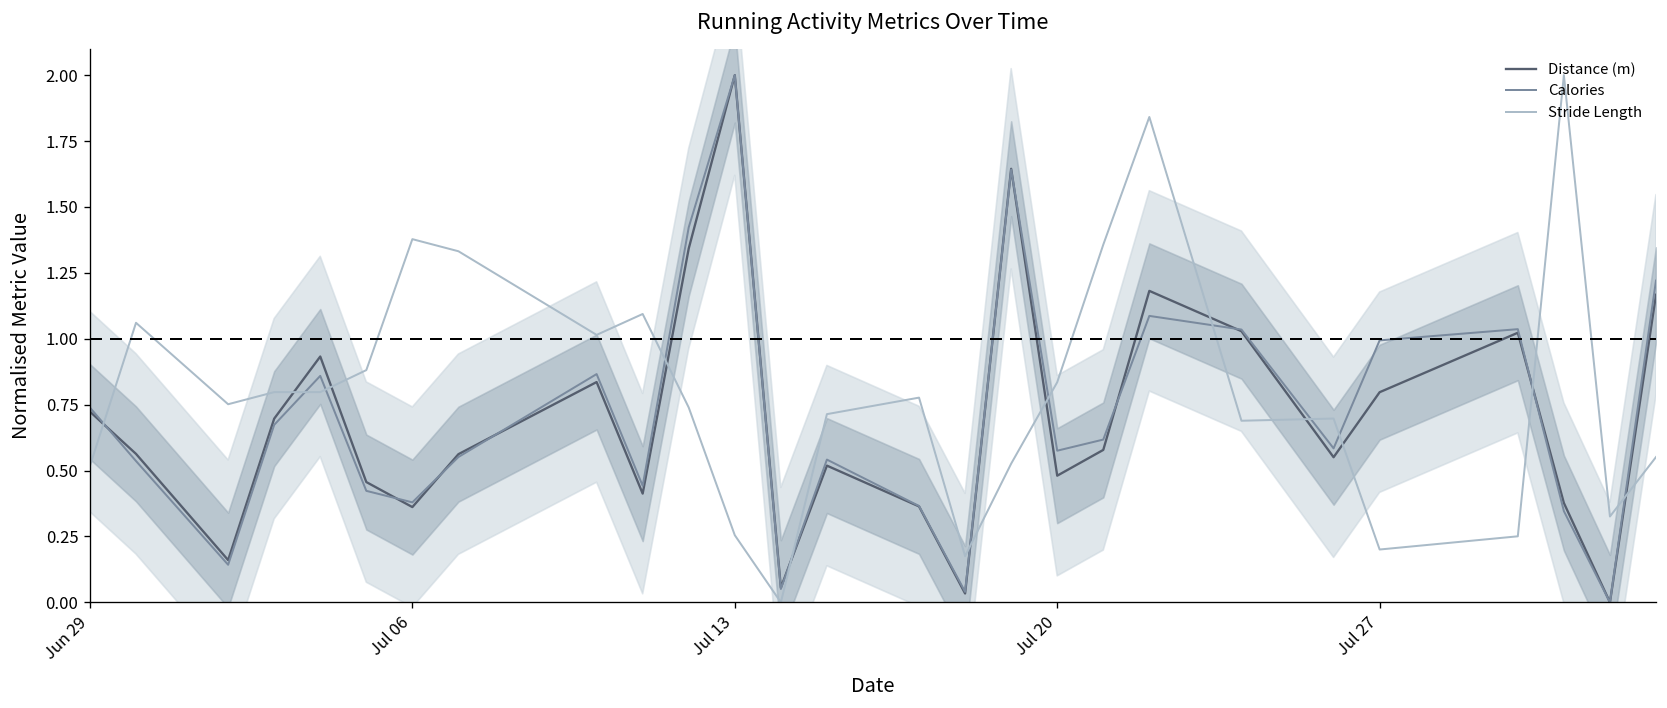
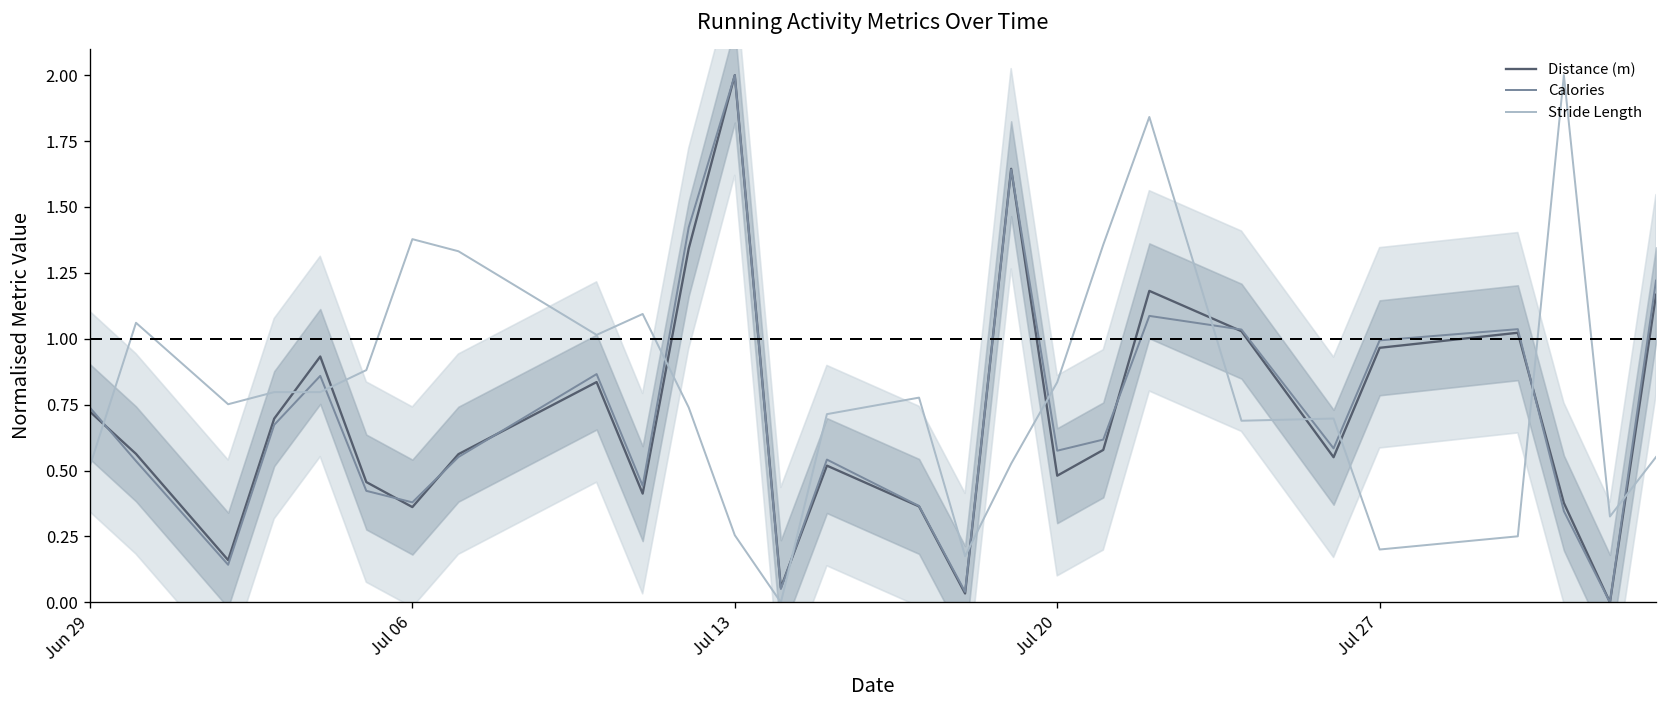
  {
    "Distance (m)": {
      "Jun 29": 0.72,
      "Jul 06": 0.36,
      "Jul 20": 0.48,
-     "Jul 27": 0.80
+     "Jul 27": 0.97
    }
  }
